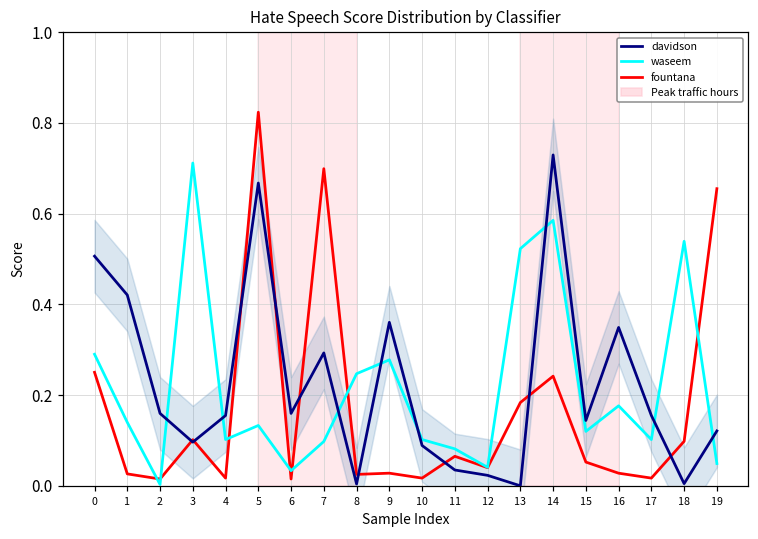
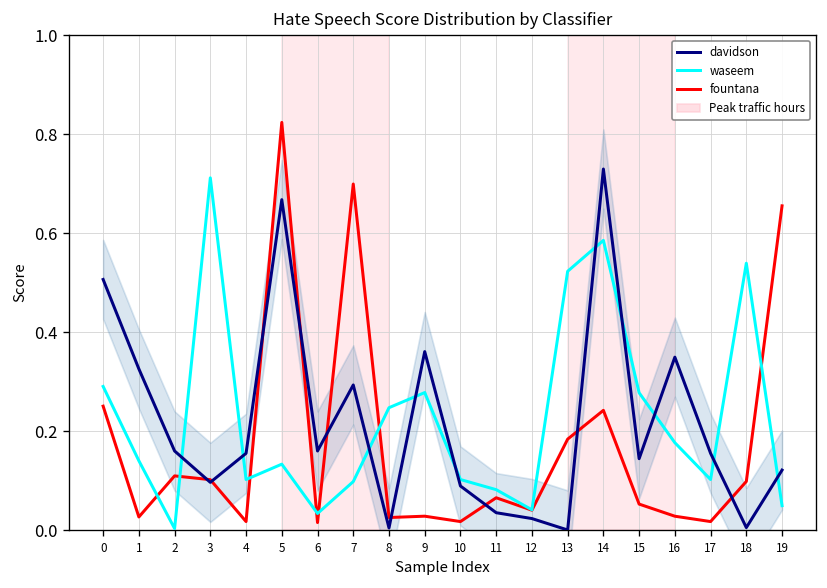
  {
    "davidson": {
      "0": 0.51,
-     "1": 0.42,
+     "1": 0.33,
      "2": 0.16,
      "4": 0.16,
      "5": 0.67,
      "6": 0.16,
      "7": 0.29,
      "8": 0.00,
      "9": 0.36,
      "10": 0.09,
      "11": 0.04,
      "12": 0.02,
      "13": 0.00,
      "14": 0.73,
      "15": 0.14,
      "16": 0.35,
      "17": 0.16,
      "18": 0.00,
      "19": 0.12
    },
    "waseem": {
      "0": 0.29,
      "1": 0.14,
      "2": 0.00,
      "3": 0.71,
      "4": 0.10,
      "5": 0.13,
      "6": 0.03,
      "7": 0.10,
      "8": 0.25,
      "9": 0.28,
      "10": 0.10,
      "11": 0.08,
      "13": 0.52,
      "14": 0.59,
-     "15": 0.12,
+     "15": 0.28,
      "16": 0.18,
      "17": 0.10,
      "18": 0.54,
      "19": 0.05
    },
    "fountana": {
      "0": 0.25,
      "1": 0.03,
-     "2": 0.02,
+     "2": 0.11,
      "4": 0.02,
      "5": 0.82,
      "6": 0.02,
      "7": 0.70,
      "8": 0.03,
      "9": 0.03,
      "10": 0.02,
      "11": 0.07,
      "13": 0.18,
      "14": 0.24,
      "15": 0.05,
      "16": 0.03,
      "17": 0.02,
      "18": 0.10,
      "19": 0.66
    }
  }
